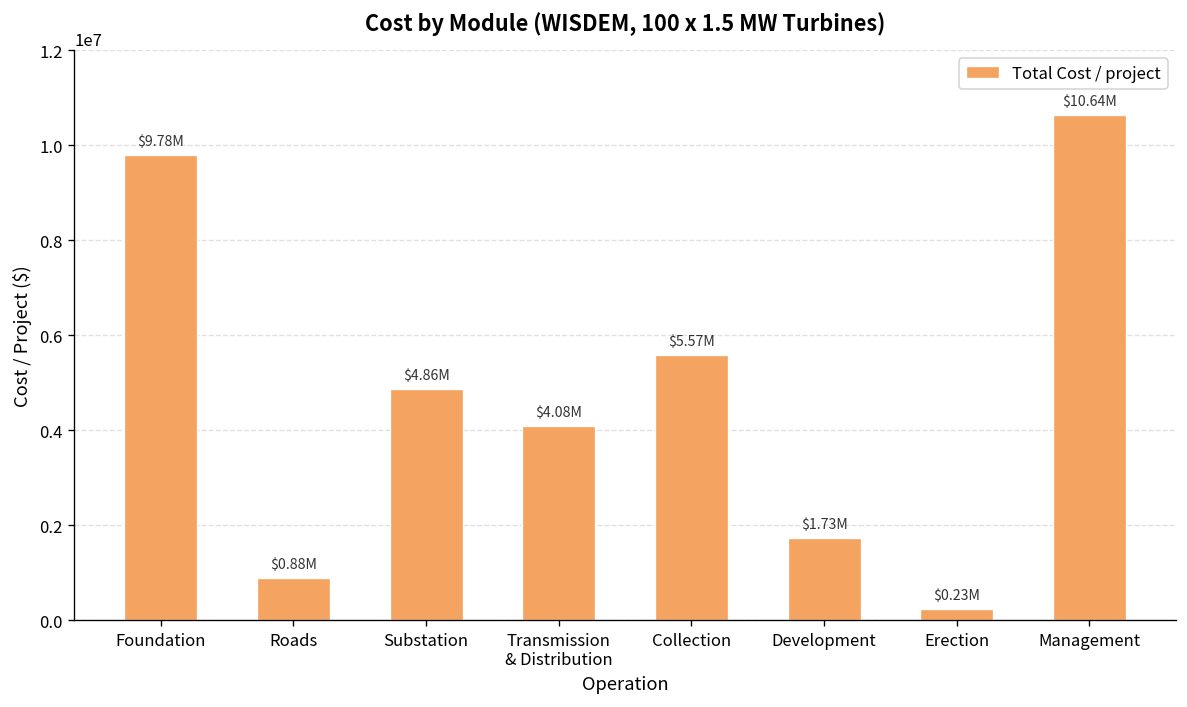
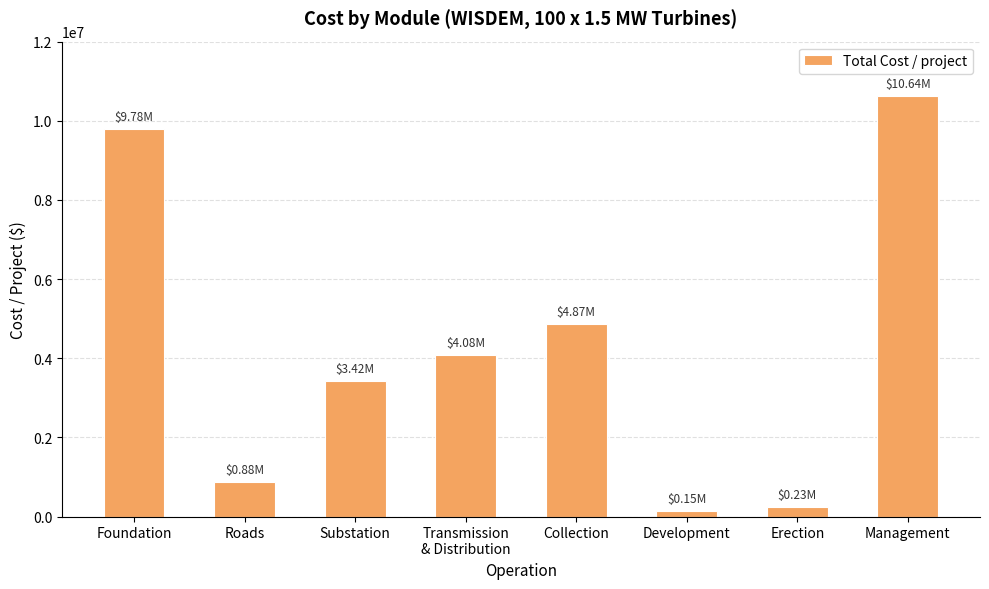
  {
    "Foundation": "$9.78M",
    "Roads": "$0.88M",
-   "Substation": "$4.86M",
+   "Substation": "$3.42M",
    "Transmission & Distribution": "$4.08M",
-   "Collection": "$5.57M",
-   "Development": "$1.73M",
+   "Collection": "$4.87M",
+   "Development": "$0.15M",
    "Erection": "$0.23M",
    "Management": "$10.64M"
  }
